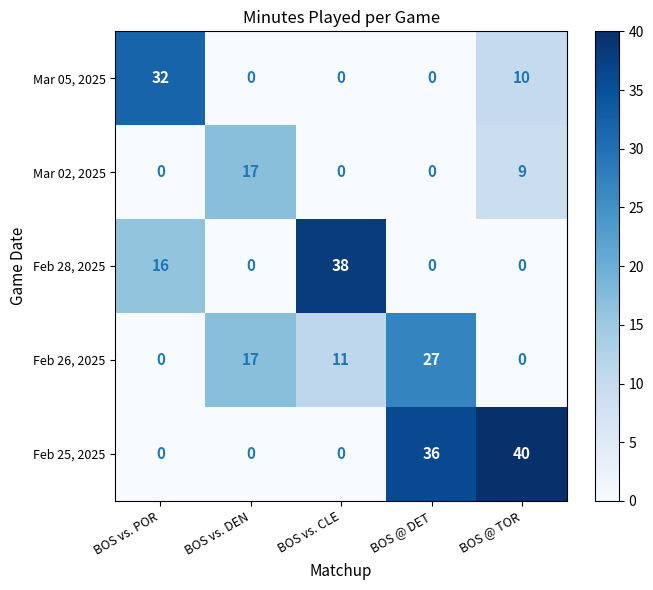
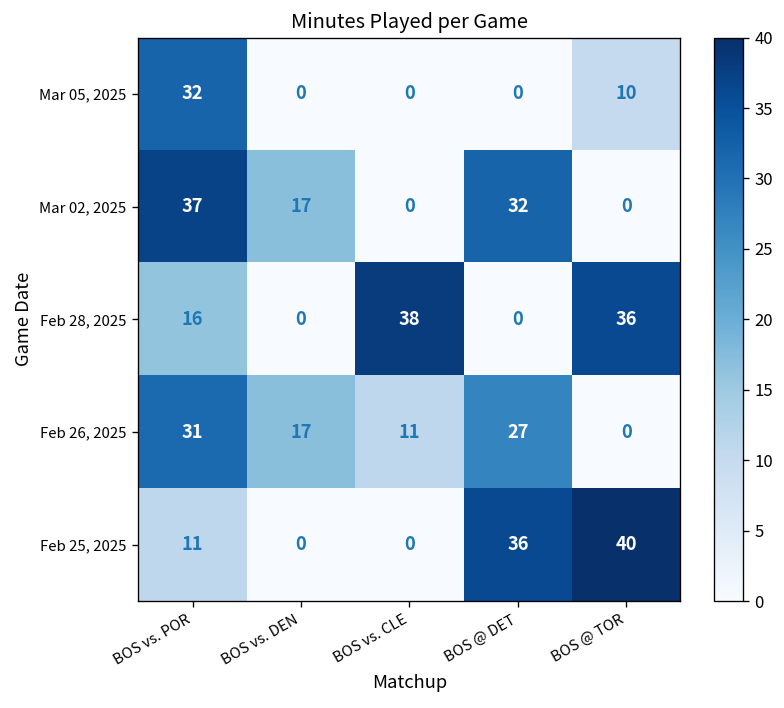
  {
    "Mar 05, 2025": {
      "BOS vs. POR": 32,
      "BOS vs. DEN": 0,
      "BOS vs. CLE": 0,
      "BOS @ DET": 0,
      "BOS @ TOR": 10
    },
    "Mar 02, 2025": {
-     "BOS vs. POR": 0,
+     "BOS vs. POR": 37,
      "BOS vs. DEN": 17,
      "BOS vs. CLE": 0,
-     "BOS @ DET": 0,
-     "BOS @ TOR": 9
+     "BOS @ DET": 32,
+     "BOS @ TOR": 0
    },
    "Feb 28, 2025": {
      "BOS vs. POR": 16,
      "BOS vs. DEN": 0,
      "BOS vs. CLE": 38,
      "BOS @ DET": 0,
-     "BOS @ TOR": 0
+     "BOS @ TOR": 36
    },
    "Feb 26, 2025": {
-     "BOS vs. POR": 0,
+     "BOS vs. POR": 31,
      "BOS vs. DEN": 17,
      "BOS vs. CLE": 11,
      "BOS @ DET": 27,
      "BOS @ TOR": 0
    },
    "Feb 25, 2025": {
-     "BOS vs. POR": 0,
+     "BOS vs. POR": 11,
      "BOS vs. DEN": 0,
      "BOS vs. CLE": 0,
      "BOS @ DET": 36,
      "BOS @ TOR": 40
    }
  }
